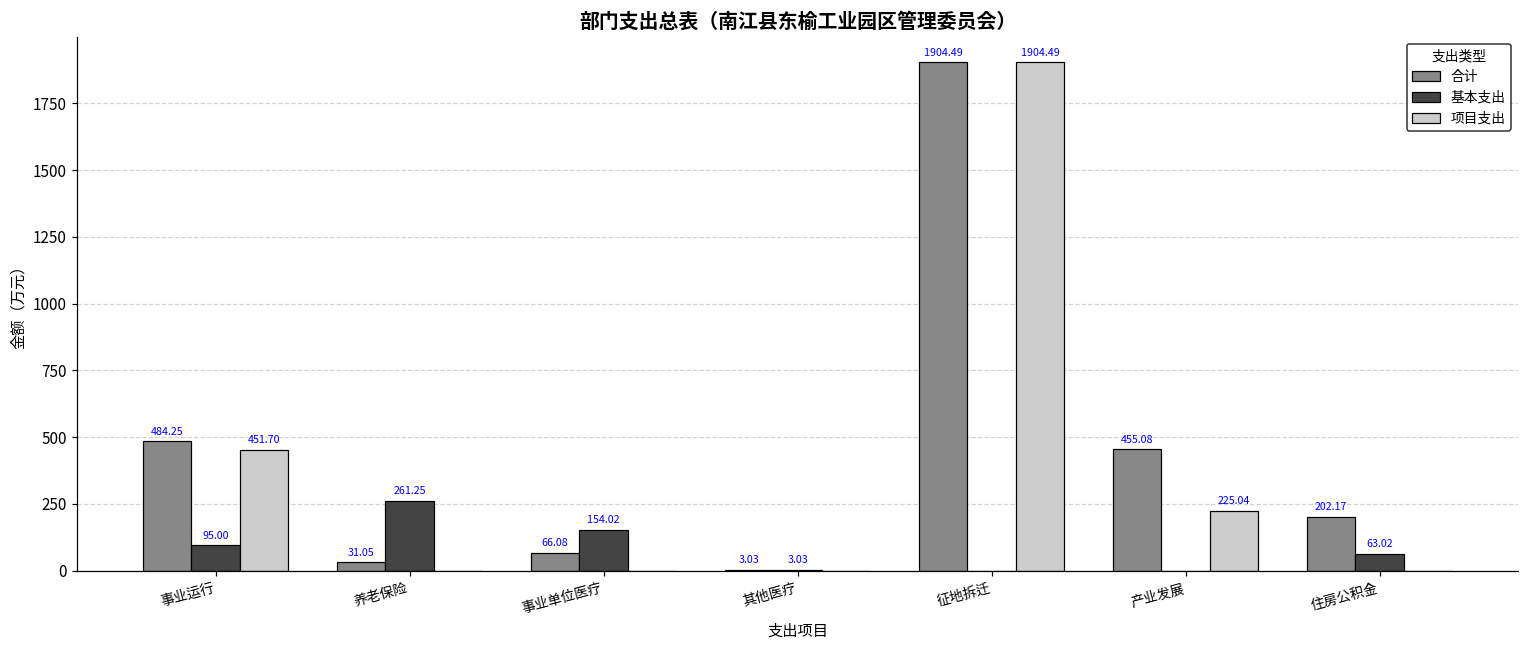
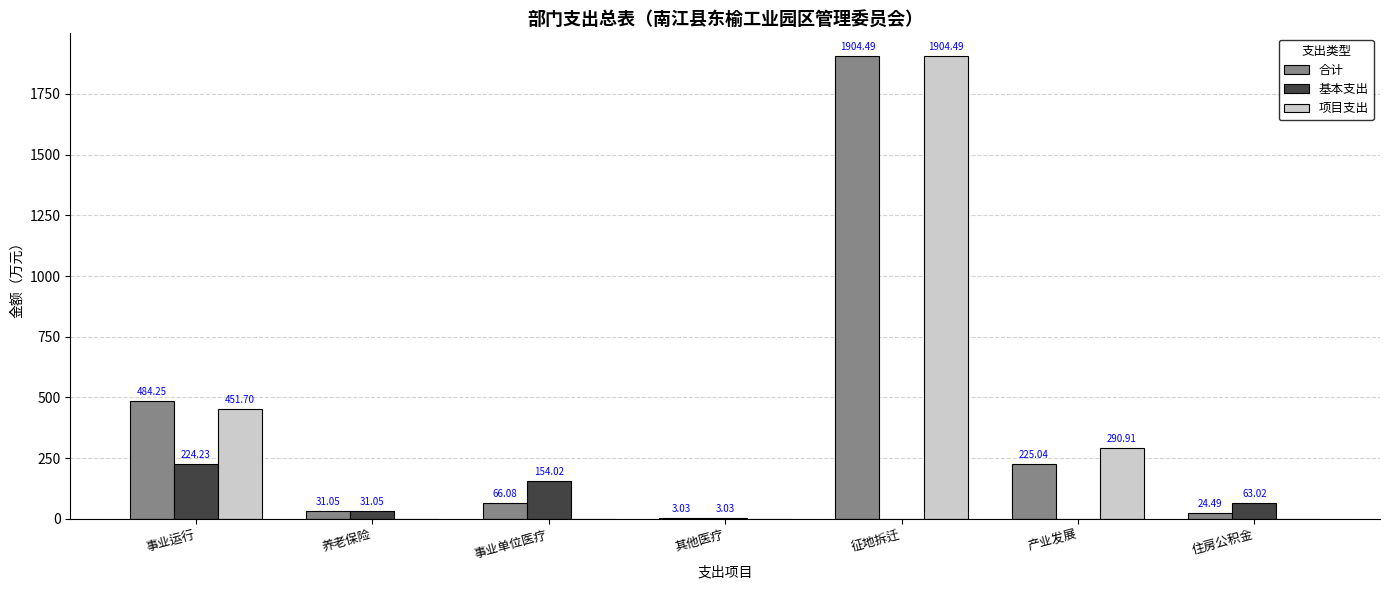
  {
    "合计": {
      "事业运行": 484.25,
      "养老保险": 31.05,
      "事业单位医疗": 66.08,
      "其他医疗": 3.03,
      "征地拆迁": 1904.49,
-     "产业发展": 455.08,
-     "住房公积金": 202.17
+     "产业发展": 225.04,
+     "住房公积金": 24.49
    },
    "基本支出": {
-     "事业运行": 95.00,
-     "养老保险": 261.25,
+     "事业运行": 224.23,
+     "养老保险": 31.05,
      "事业单位医疗": 154.02,
      "其他医疗": 3.03,
      "住房公积金": 63.02
    },
    "项目支出": {
      "事业运行": 451.70,
      "征地拆迁": 1904.49,
-     "产业发展": 225.04
+     "产业发展": 290.91
    }
  }
